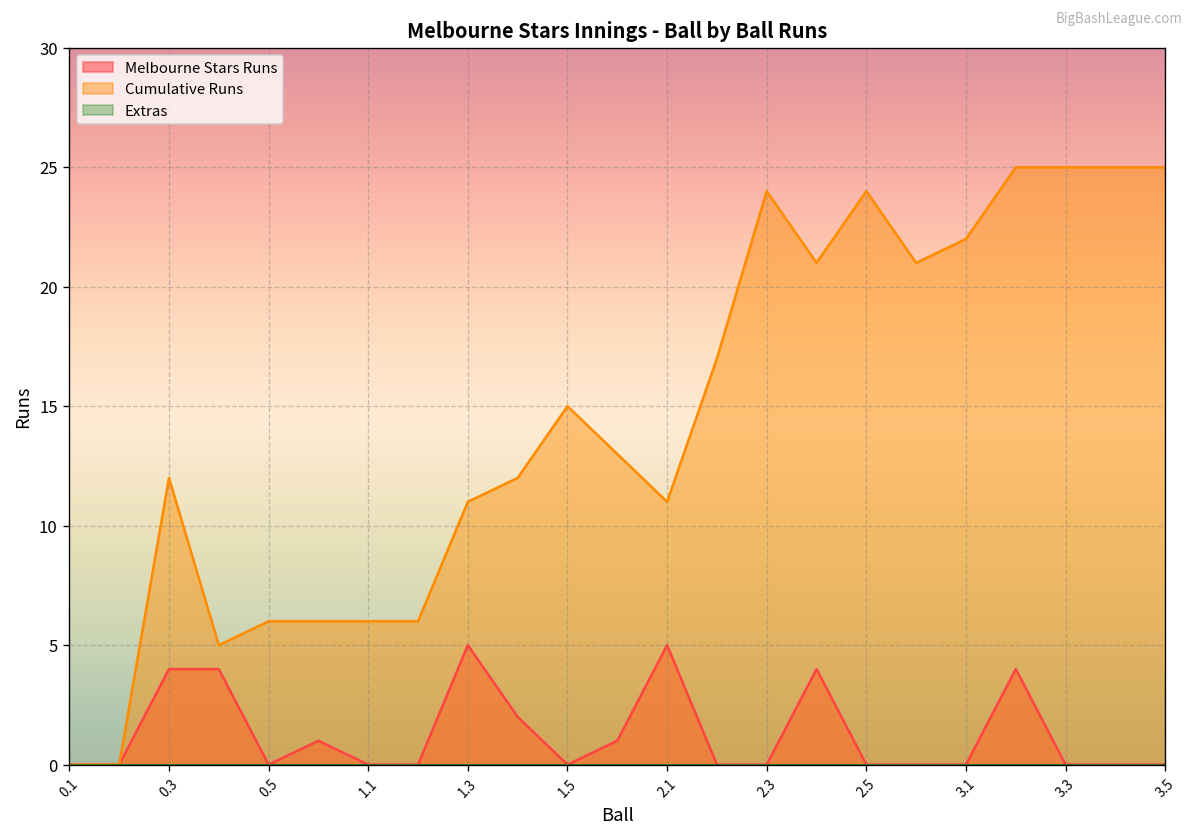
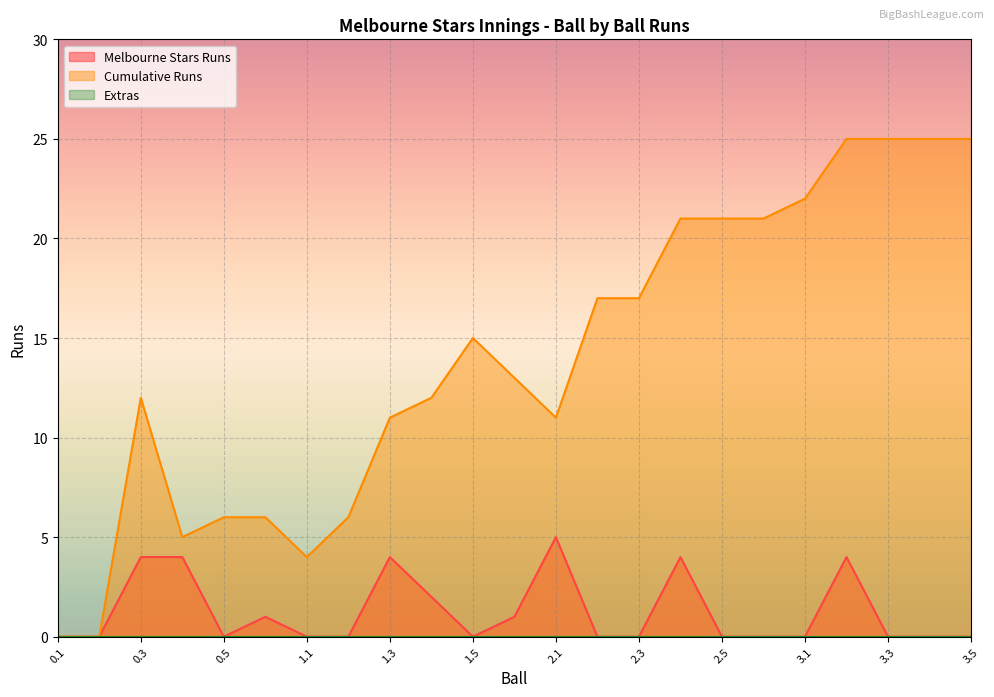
  {
    "Melbourne Stars Runs": {
      "0.3": 4,
-     "1.3": 5,
+     "1.3": 4,
      "2.1": 5
    },
    "Cumulative Runs": {
      "0.3": 12,
      "0.5": 6,
-     "1.1": 6,
+     "1.1": 4,
      "1.3": 11,
      "1.5": 15,
      "2.1": 11,
-     "2.3": 24,
-     "2.5": 24,
+     "2.3": 17,
+     "2.5": 21,
      "3.1": 22,
      "3.3": 25,
      "3.5": 25
    },
    "Extras": {
      "0.3": 0,
      "1.3": 0,
      "2.1": 0
    }
  }
